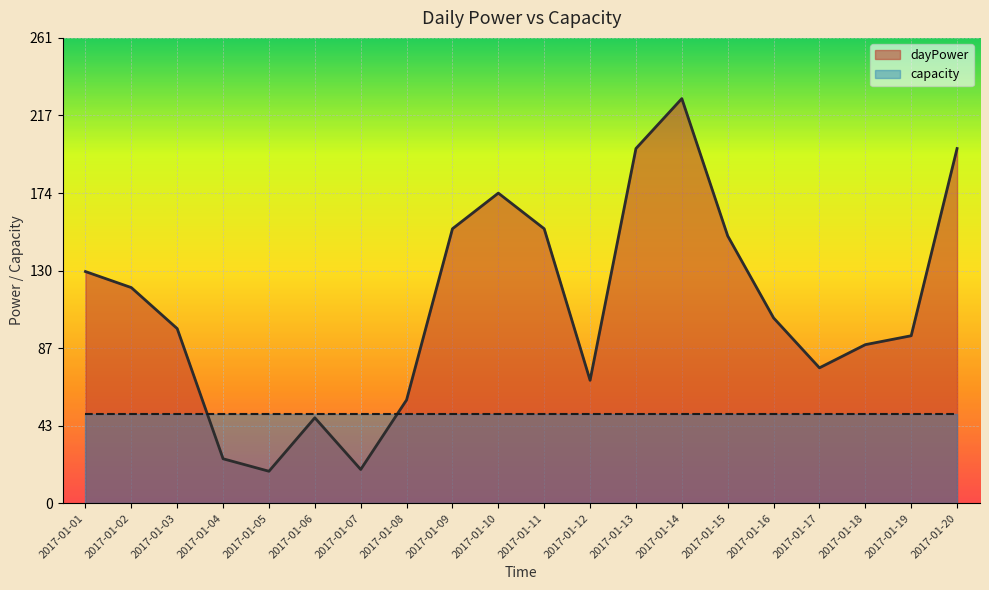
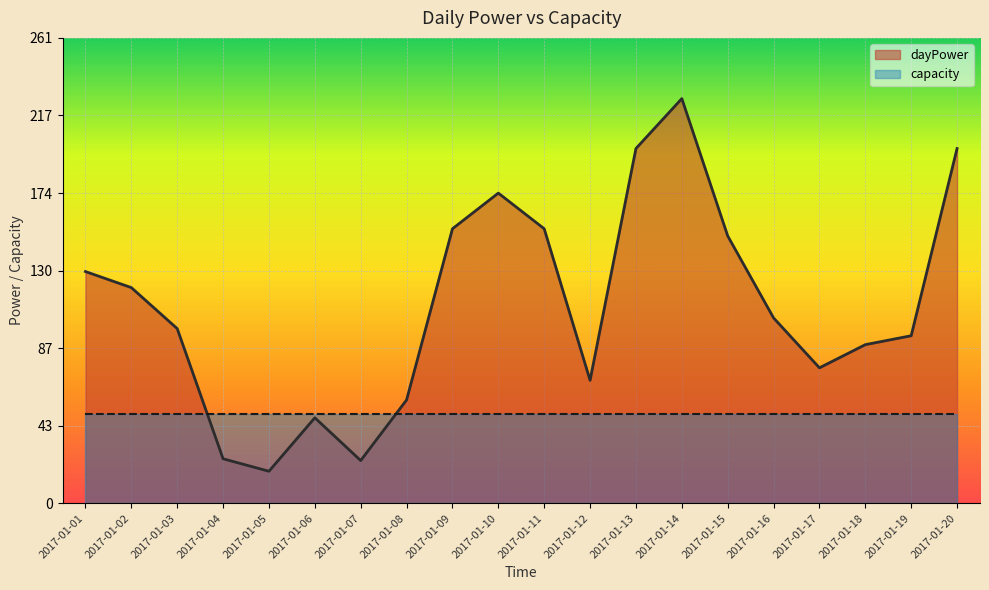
  {
    "dayPower": {
      "2017-01-01": 130,
      "2017-01-02": 121,
      "2017-01-03": 98,
      "2017-01-04": 25,
      "2017-01-05": 18,
      "2017-01-06": 48,
-     "2017-01-07": 19,
+     "2017-01-07": 24,
      "2017-01-08": 58,
      "2017-01-09": 154,
      "2017-01-10": 174,
      "2017-01-11": 154,
      "2017-01-12": 69,
      "2017-01-13": 199,
      "2017-01-14": 227,
      "2017-01-15": 150,
      "2017-01-16": 104,
      "2017-01-17": 76,
      "2017-01-18": 89,
      "2017-01-19": 94,
      "2017-01-20": 199
    },
    "capacity": {
      "2017-01-01": 50,
      "2017-01-02": 50,
      "2017-01-03": 50,
      "2017-01-04": 50,
      "2017-01-05": 50,
      "2017-01-06": 50,
      "2017-01-07": 50,
      "2017-01-08": 50,
      "2017-01-09": 50,
      "2017-01-10": 50,
      "2017-01-11": 50,
      "2017-01-12": 50,
      "2017-01-13": 50,
      "2017-01-14": 50,
      "2017-01-15": 50,
      "2017-01-16": 50,
      "2017-01-17": 50,
      "2017-01-18": 50,
      "2017-01-19": 50,
      "2017-01-20": 50
    }
  }
